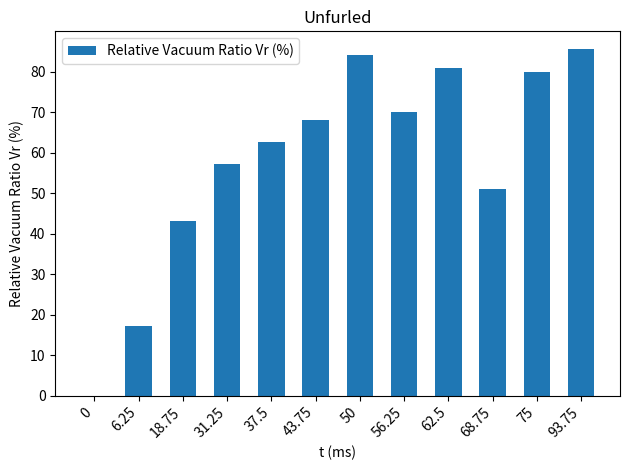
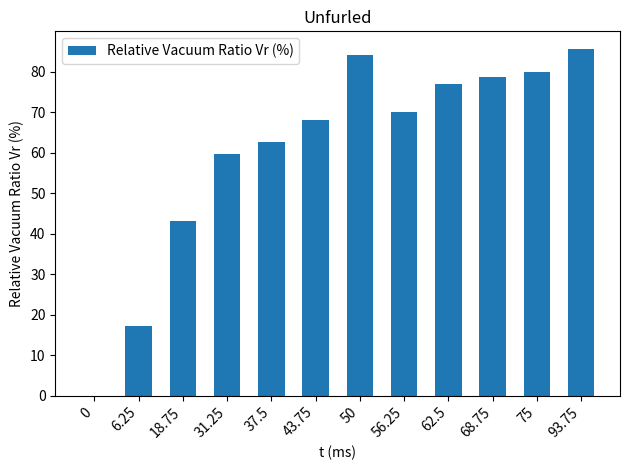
  {
    "0": 0,
    "6.25": 17,
    "18.75": 43,
-   "31.25": 57,
+   "31.25": 60,
    "37.5": 63,
    "43.75": 68,
    "50": 84,
    "56.25": 70,
-   "62.5": 81,
-   "68.75": 51,
+   "62.5": 77,
+   "68.75": 79,
    "75": 80,
    "93.75": 86
  }
